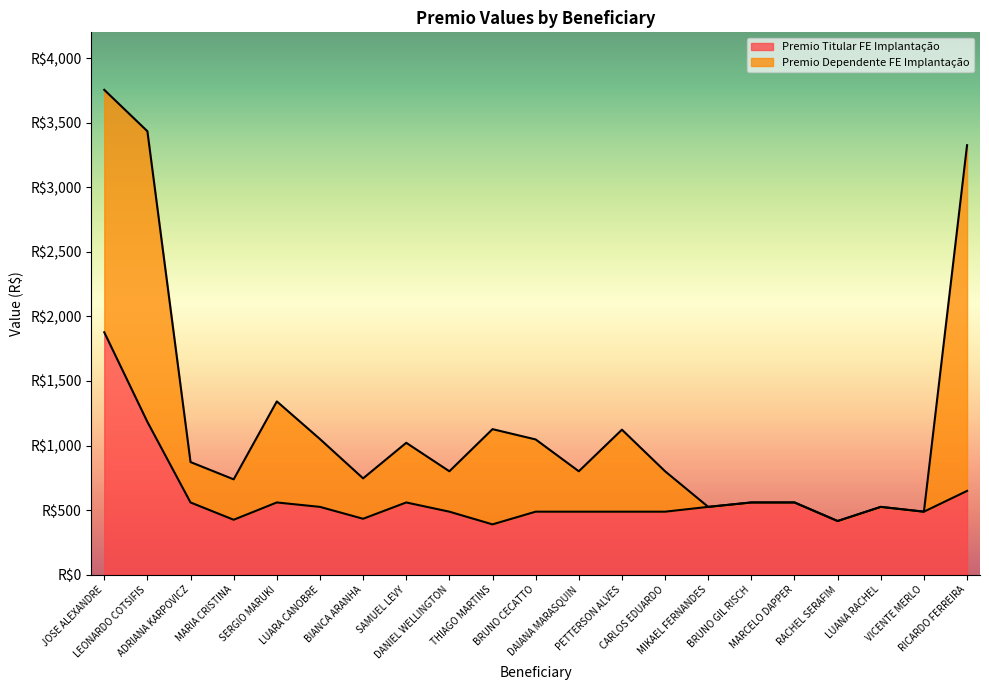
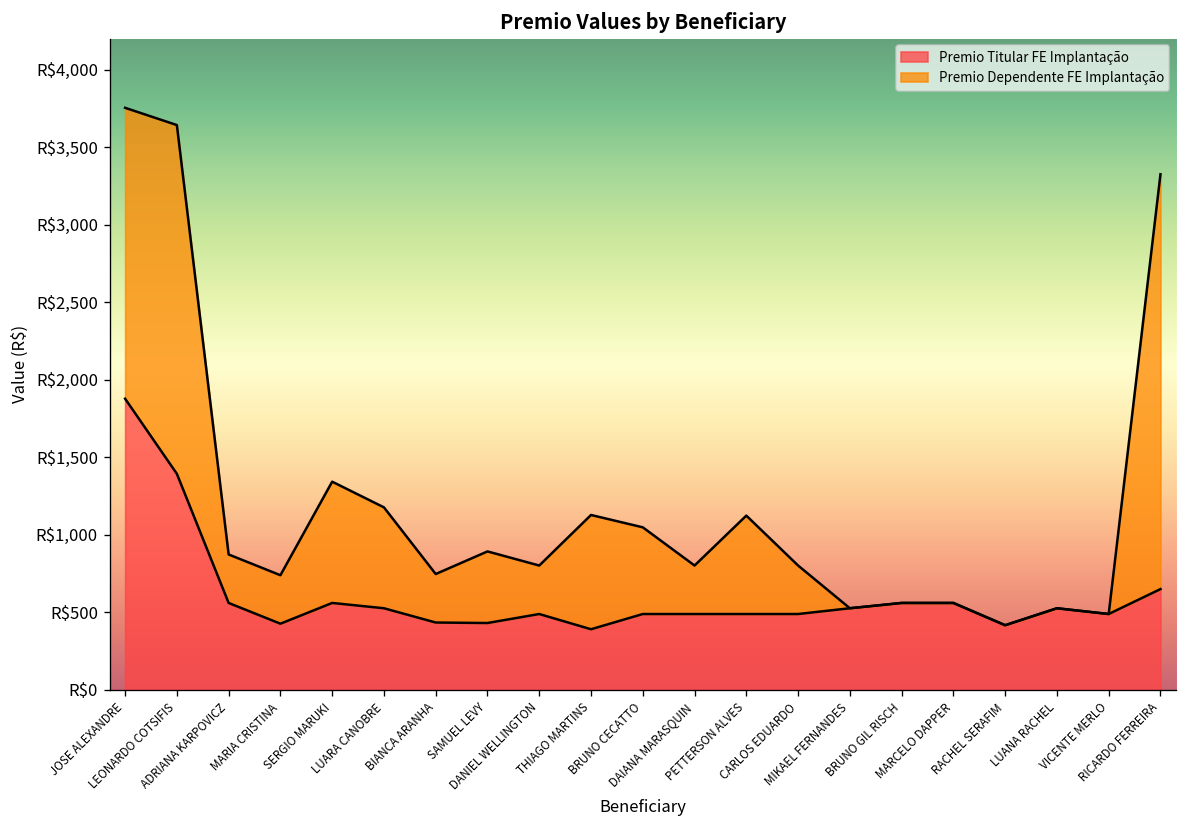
  {
    "Premio Titular FE Implantação": {
      "JOSE ALEXANDRE": "R$1,880",
-     "LEONARDO COTSIFIS": "R$1,180",
+     "LEONARDO COTSIFIS": "R$1,390",
      "ADRIANA KARPOVICZ": "R$560",
      "MARIA CRISTINA": "R$430",
      "SERGIO MARUKI": "R$560",
      "LUARA CANOBRE": "R$530",
      "BIANCA ARANHA": "R$430",
-     "SAMUEL LEVY": "R$560",
+     "SAMUEL LEVY": "R$430",
      "DANIEL WELLINGTON": "R$490",
      "THIAGO MARTINS": "R$390",
      "BRUNO CECATTO": "R$490",
      "DAIANA MARASQUIN": "R$490",
      "PETTERSON ALVES": "R$490",
      "CARLOS EDUARDO": "R$490",
      "RICARDO FERREIRA": "R$650"
    },
    "Premio Dependente FE Implantação": {
      "JOSE ALEXANDRE": "R$1,880",
      "LEONARDO COTSIFIS": "R$2,250",
      "ADRIANA KARPOVICZ": "R$310",
      "MARIA CRISTINA": "R$310",
      "SERGIO MARUKI": "R$780",
-     "LUARA CANOBRE": "R$530",
+     "LUARA CANOBRE": "R$650",
      "BIANCA ARANHA": "R$310",
      "SAMUEL LEVY": "R$460",
      "DANIEL WELLINGTON": "R$310",
      "THIAGO MARTINS": "R$740",
      "BRUNO CECATTO": "R$560",
      "DAIANA MARASQUIN": "R$310",
      "PETTERSON ALVES": "R$640",
      "CARLOS EDUARDO": "R$310",
      "RICARDO FERREIRA": "R$2,680"
    }
  }
